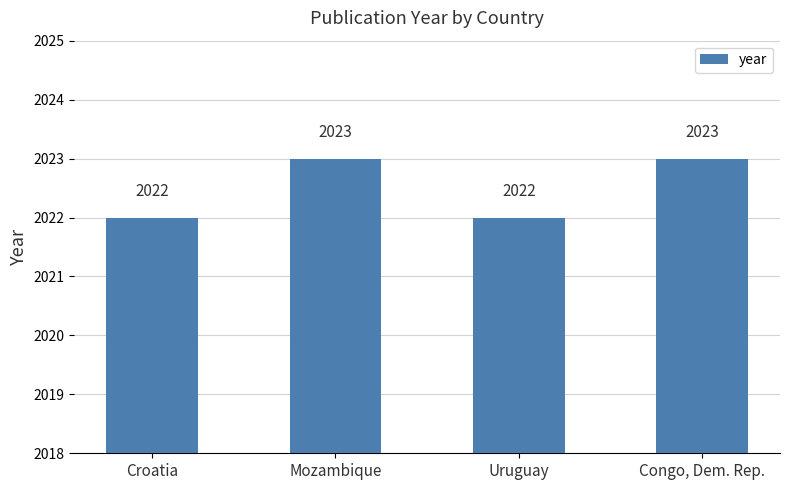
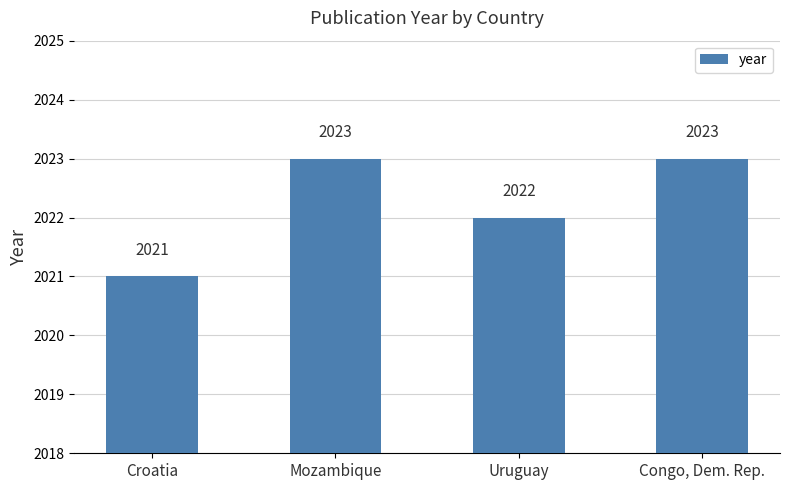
  {
-   "Croatia": 2022,
+   "Croatia": 2021,
    "Mozambique": 2023,
    "Uruguay": 2022,
    "Congo, Dem. Rep.": 2023
  }
